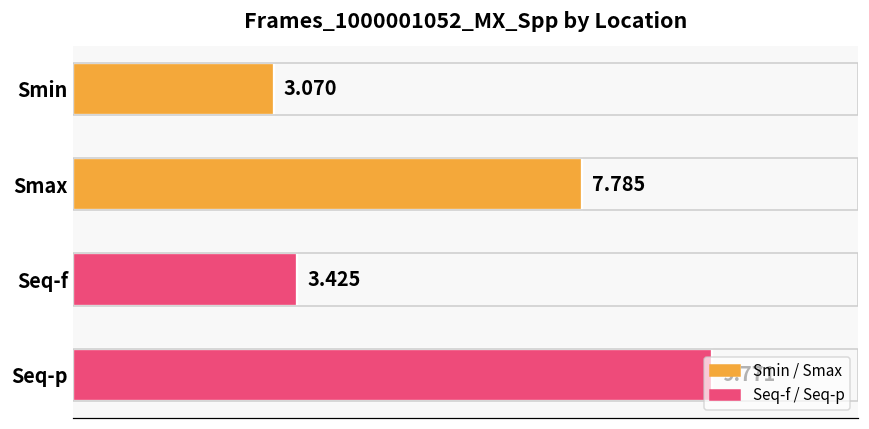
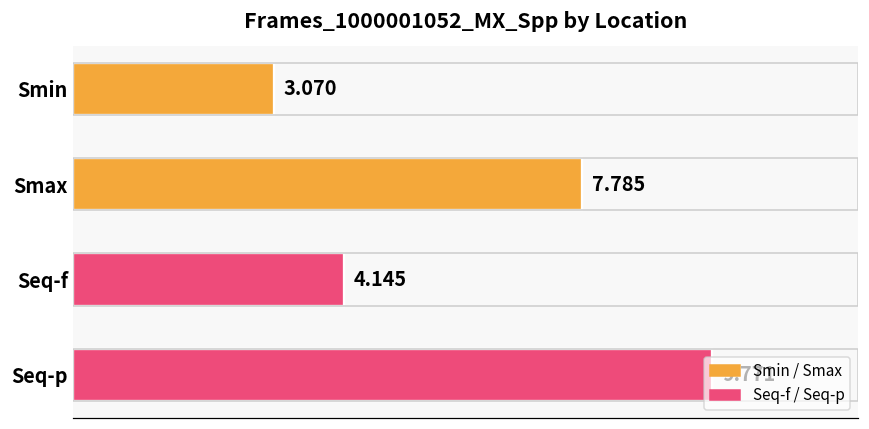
  {
    "Smin": 3.070,
    "Smax": 7.785,
-   "Seq-f": 3.425
+   "Seq-f": 4.145
  }
